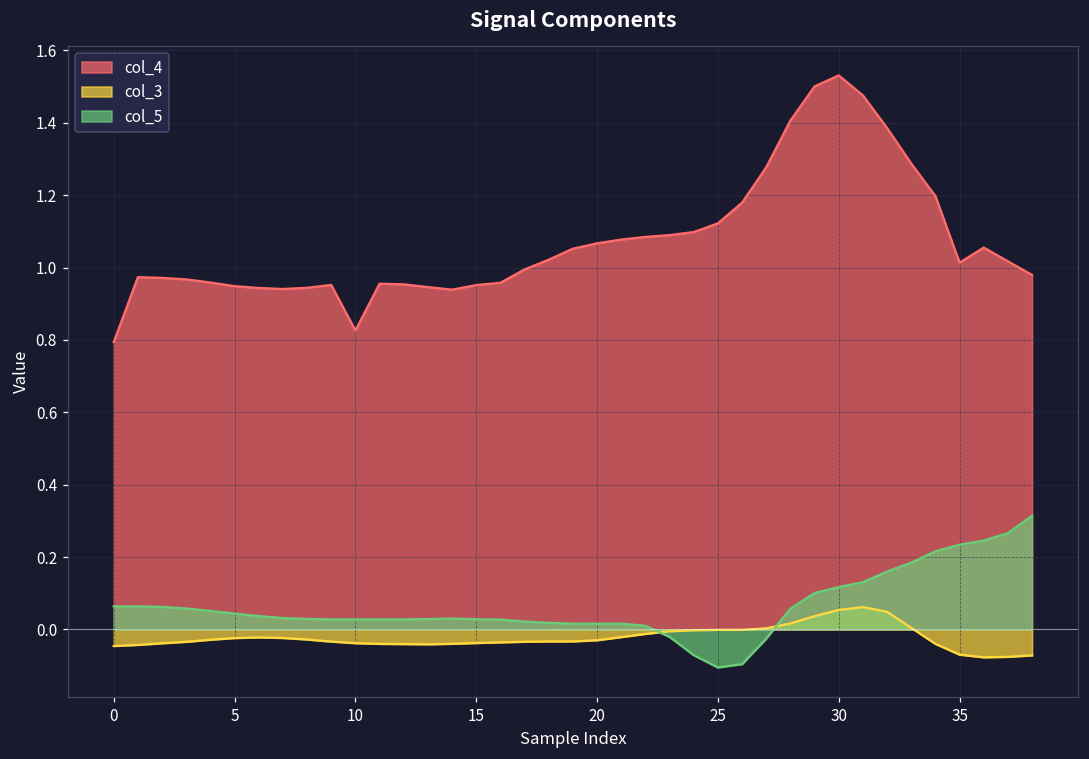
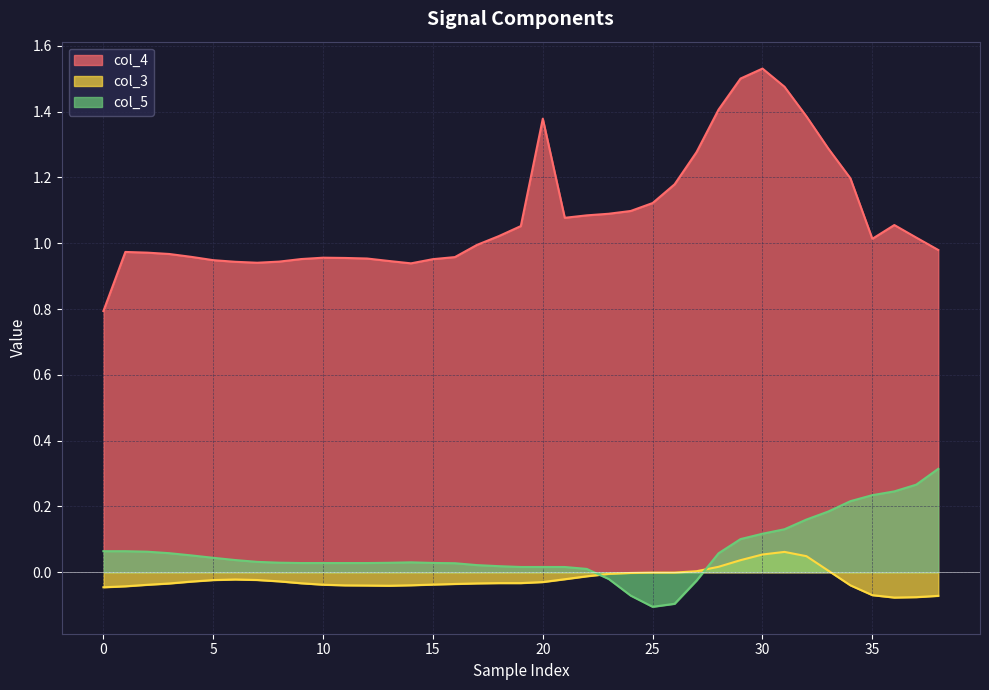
  {
    "col_4": {
      "0": 0.79,
      "5": 0.95,
-     "10": 0.83,
+     "10": 0.96,
      "15": 0.95,
-     "20": 1.07,
+     "20": 1.38,
      "25": 1.12,
      "30": 1.53,
      "35": 1.01
    }
  }
